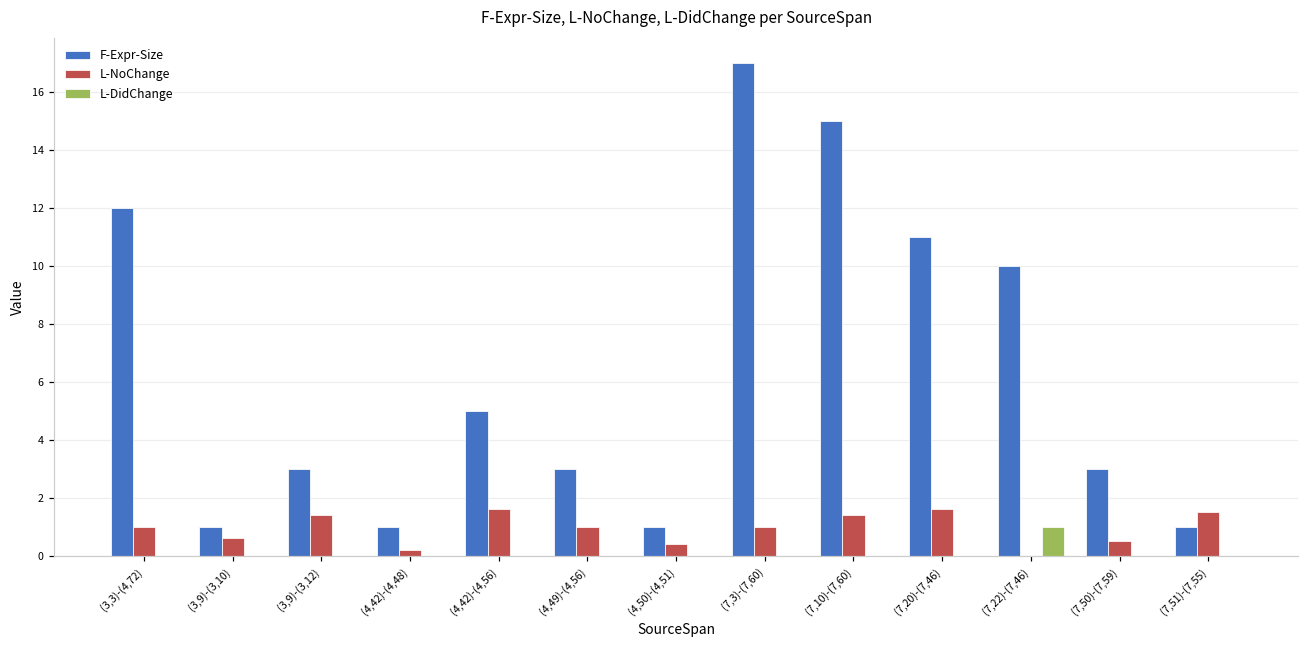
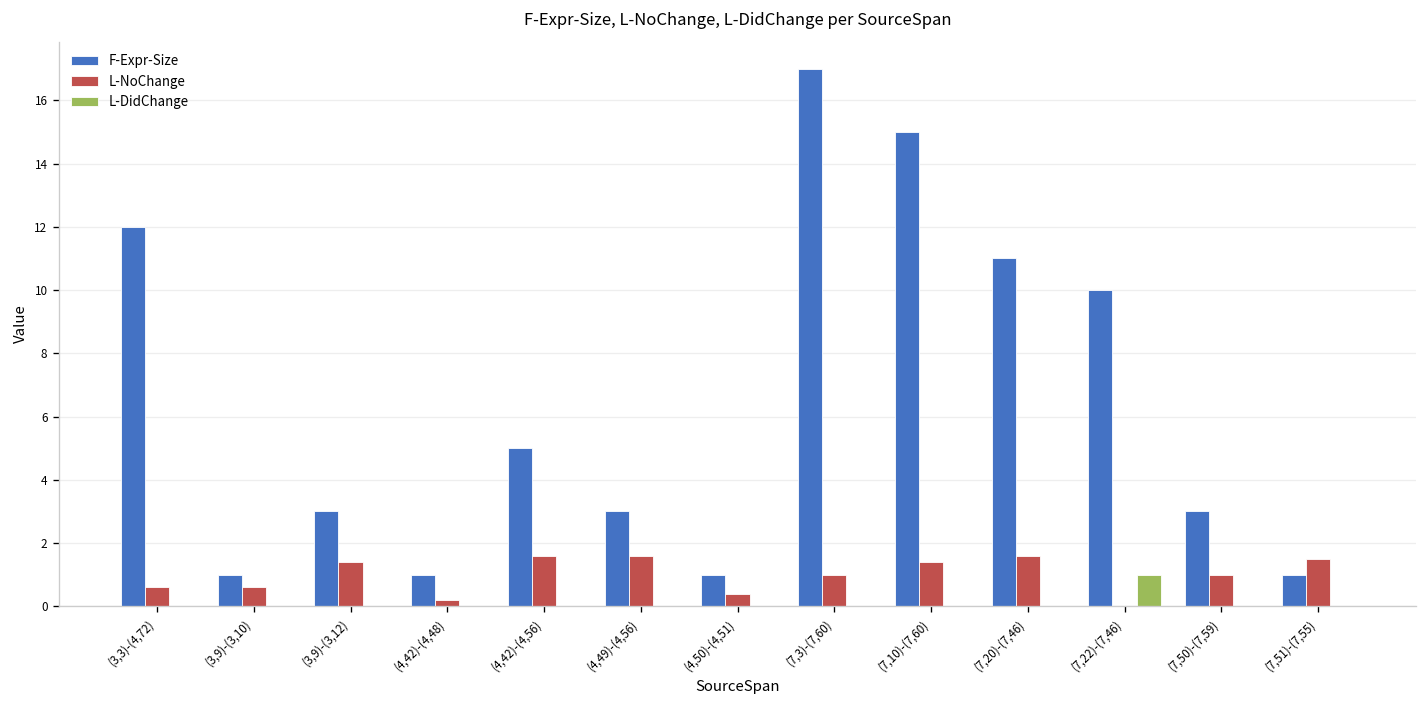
  {
    "F-Expr-Size": {
      "(3,3)-(4,72)": 12.0,
      "(3,9)-(3,10)": 1.0,
      "(3,9)-(3,12)": 3.0,
      "(4,42)-(4,48)": 1.0,
      "(4,42)-(4,56)": 5.0,
      "(4,49)-(4,56)": 3.0,
      "(4,50)-(4,51)": 1.0,
      "(7,3)-(7,60)": 17.0,
      "(7,10)-(7,60)": 15.0,
      "(7,20)-(7,46)": 11.0,
      "(7,22)-(7,46)": 10.0,
      "(7,50)-(7,59)": 3.0,
      "(7,51)-(7,55)": 1.0
    },
    "L-NoChange": {
-     "(3,3)-(4,72)": 1.0,
+     "(3,3)-(4,72)": 0.6,
      "(3,9)-(3,10)": 0.6,
      "(3,9)-(3,12)": 1.4,
      "(4,42)-(4,48)": 0.2,
      "(4,42)-(4,56)": 1.6,
-     "(4,49)-(4,56)": 1.0,
+     "(4,49)-(4,56)": 1.6,
      "(4,50)-(4,51)": 0.4,
      "(7,3)-(7,60)": 1.0,
      "(7,10)-(7,60)": 1.4,
      "(7,20)-(7,46)": 1.6,
      "(7,22)-(7,46)": 0.0,
-     "(7,50)-(7,59)": 0.5,
+     "(7,50)-(7,59)": 1.0,
      "(7,51)-(7,55)": 1.5
    },
    "L-DidChange": {
      "(3,3)-(4,72)": 0.0,
      "(3,9)-(3,10)": 0.0,
      "(3,9)-(3,12)": 0.0,
      "(4,42)-(4,48)": 0.0,
      "(4,42)-(4,56)": 0.0,
      "(4,49)-(4,56)": 0.0,
      "(4,50)-(4,51)": 0.0,
      "(7,3)-(7,60)": 0.0,
      "(7,10)-(7,60)": 0.0,
      "(7,20)-(7,46)": 0.0,
      "(7,22)-(7,46)": 1.0,
      "(7,50)-(7,59)": 0.0,
      "(7,51)-(7,55)": 0.0
    }
  }
